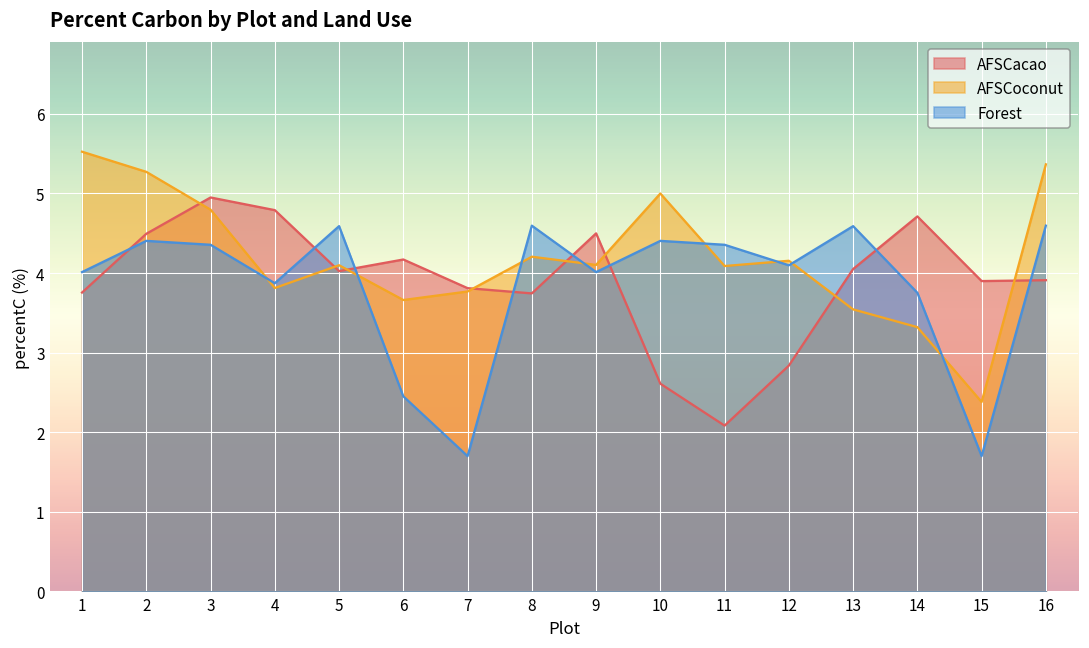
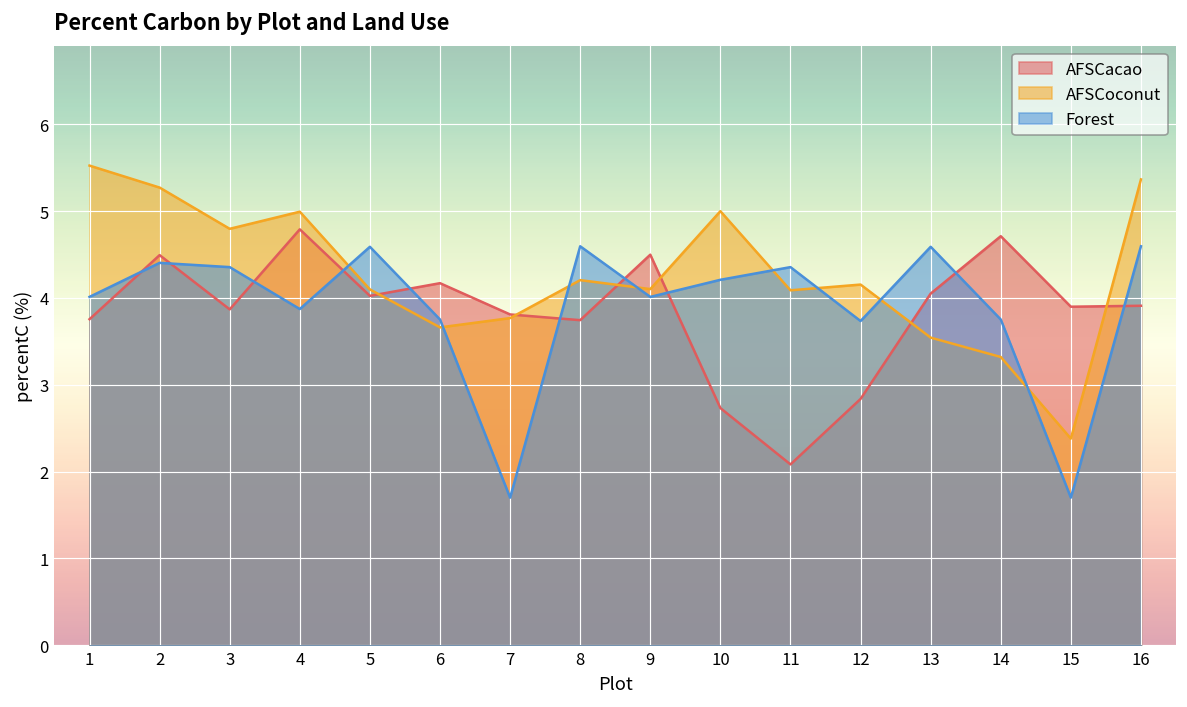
  {
    "AFSCacao": {
      "1": 3.8,
      "2": 4.5,
-     "3": 4.9,
+     "3": 3.9,
      "4": 4.8,
      "5": 4.0,
      "6": 4.2,
      "7": 3.8,
      "8": 3.7,
      "9": 4.5,
-     "10": 2.6,
+     "10": 2.7,
      "11": 2.1,
      "12": 2.8,
      "13": 4.1,
      "14": 4.7,
      "15": 3.9,
      "16": 3.9
    },
    "AFSCoconut": {
      "1": 5.5,
      "2": 5.3,
      "3": 4.8,
-     "4": 3.8,
+     "4": 5.0,
      "5": 4.1,
      "6": 3.7,
      "7": 3.8,
      "8": 4.2,
      "9": 4.1,
      "10": 5.0,
      "11": 4.1,
      "12": 4.2,
      "13": 3.5,
      "14": 3.3,
      "15": 2.4,
      "16": 5.4
    },
    "Forest": {
      "1": 4.0,
      "2": 4.4,
      "3": 4.4,
      "4": 3.9,
      "5": 4.6,
-     "6": 2.5,
+     "6": 3.8,
      "7": 1.7,
      "8": 4.6,
      "9": 4.0,
-     "10": 4.4,
+     "10": 4.2,
      "11": 4.4,
-     "12": 4.1,
+     "12": 3.7,
      "13": 4.6,
      "14": 3.8,
      "15": 1.7,
      "16": 4.6
    }
  }
